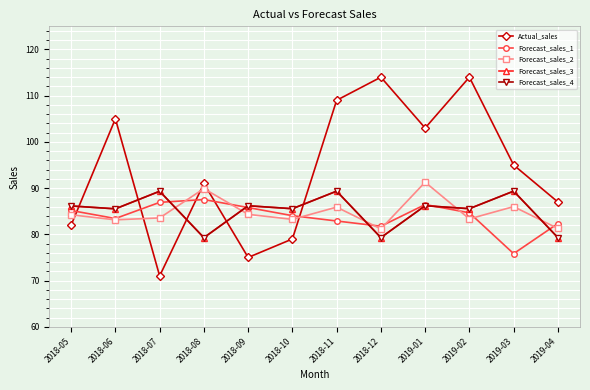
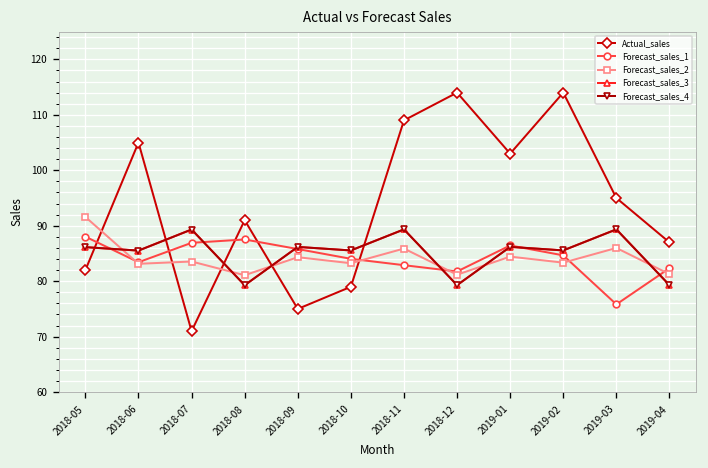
  {
    "Forecast_sales_1": {
-     "2018-05": 85,
+     "2018-05": 88,
      "2018-07": 87,
      "2018-08": 88,
      "2018-10": 84,
      "2018-11": 83,
      "2018-12": 82,
      "2019-02": 85,
      "2019-03": 76,
      "2019-04": 82
    },
    "Forecast_sales_2": {
-     "2018-05": 84,
+     "2018-05": 92,
      "2018-07": 84,
-     "2018-08": 90,
+     "2018-08": 81,
      "2018-09": 84,
      "2018-10": 83,
      "2018-11": 86,
      "2018-12": 81,
-     "2019-01": 91,
+     "2019-01": 84,
      "2019-02": 83,
      "2019-03": 86,
      "2019-04": 81
    }
  }
